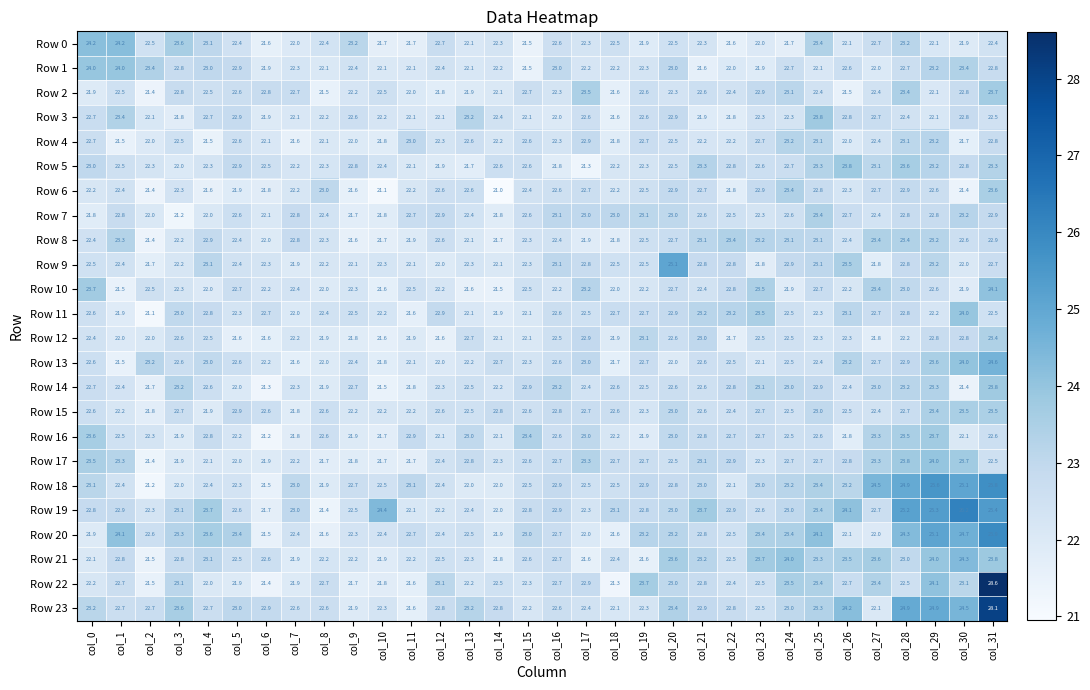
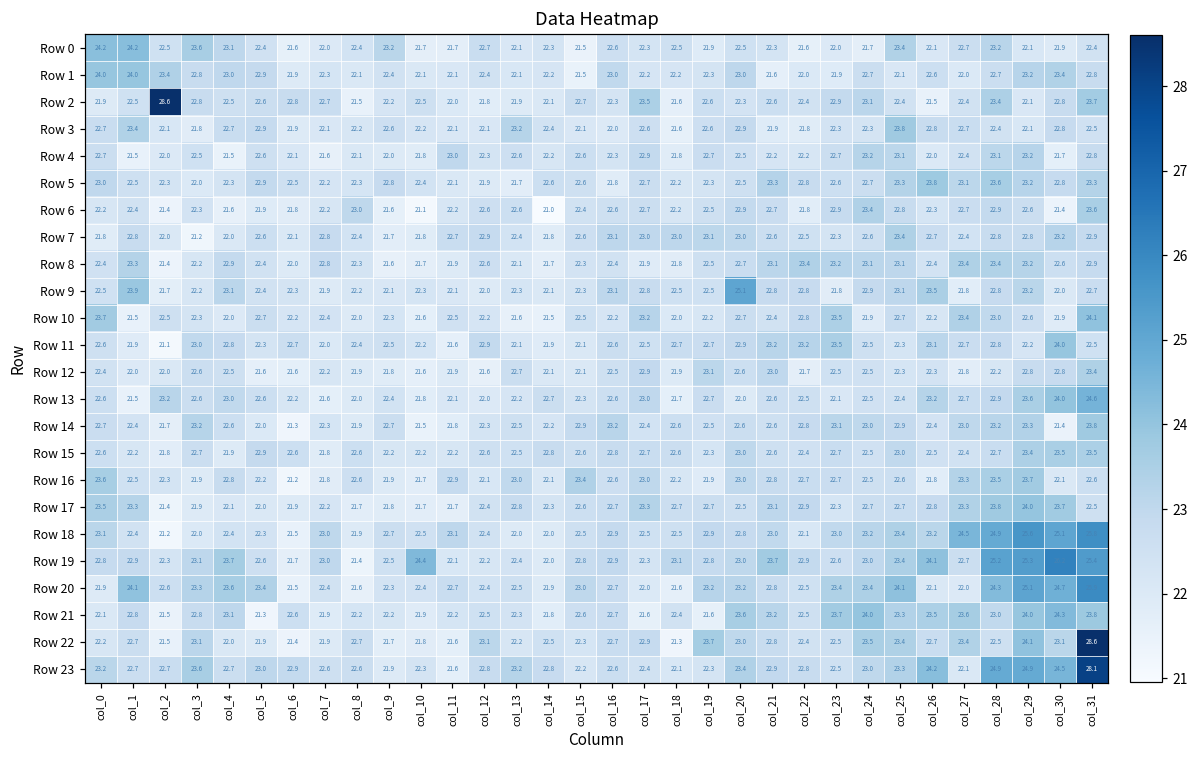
  {
    "Row 2": {
      "col_0": 21.9,
      "col_1": 22.5,
-     "col_2": 21.4,
+     "col_2": 28.6,
      "col_3": 22.8,
      "col_4": 22.5,
      "col_5": 22.6,
      "col_6": 22.8,
      "col_7": 22.7,
      "col_8": 21.5,
      "col_9": 22.2,
      "col_10": 22.5,
      "col_11": 22.0,
      "col_12": 21.8,
      "col_13": 21.9,
      "col_14": 22.1,
      "col_15": 22.7,
      "col_16": 22.3,
      "col_17": 23.5,
      "col_18": 21.6,
      "col_19": 22.6,
      "col_20": 22.3,
      "col_21": 22.6,
      "col_22": 22.4,
      "col_23": 22.9,
      "col_24": 23.1,
      "col_25": 22.4,
      "col_26": 21.5,
      "col_27": 22.4,
      "col_28": 23.4,
      "col_29": 22.1,
      "col_30": 22.8,
      "col_31": 23.7
    },
    "Row 5": {
      "col_0": 23.0,
      "col_1": 22.5,
      "col_2": 22.3,
      "col_3": 22.0,
      "col_4": 22.3,
      "col_5": 22.9,
      "col_6": 22.5,
      "col_7": 22.2,
      "col_8": 22.3,
      "col_9": 22.8,
      "col_10": 22.4,
      "col_11": 22.1,
      "col_12": 21.9,
      "col_13": 21.7,
      "col_14": 22.6,
      "col_15": 22.6,
      "col_16": 21.8,
-     "col_17": 21.3,
+     "col_17": 22.7,
      "col_18": 22.2,
      "col_19": 22.3,
      "col_20": 22.5,
      "col_21": 23.3,
      "col_22": 22.8,
      "col_23": 22.6,
      "col_24": 22.7,
      "col_25": 23.3,
      "col_26": 23.8,
      "col_27": 23.1,
      "col_28": 23.6,
      "col_29": 23.2,
      "col_30": 22.8,
      "col_31": 23.3
    },
    "Row 9": {
      "col_0": 22.5,
-     "col_1": 22.4,
+     "col_1": 23.9,
      "col_2": 21.7,
      "col_3": 22.2,
      "col_4": 23.1,
      "col_5": 22.4,
      "col_6": 22.3,
      "col_7": 21.9,
      "col_8": 22.2,
      "col_9": 22.1,
      "col_10": 22.3,
      "col_11": 22.1,
      "col_12": 22.0,
      "col_13": 22.3,
      "col_14": 22.1,
      "col_15": 22.3,
      "col_16": 23.1,
      "col_17": 22.8,
      "col_18": 22.5,
      "col_19": 22.5,
      "col_21": 22.8,
      "col_22": 22.8,
      "col_23": 21.8,
      "col_24": 22.9,
      "col_25": 23.1,
      "col_26": 23.5,
      "col_27": 21.8,
      "col_28": 22.8,
      "col_29": 23.2,
      "col_30": 22.0,
      "col_31": 22.7
    },
    "Row 21": {
      "col_0": 22.1,
      "col_1": 22.8,
      "col_2": 21.5,
      "col_3": 22.8,
      "col_4": 23.1,
-     "col_5": 22.5,
+     "col_5": 21.3,
      "col_6": 22.6,
      "col_7": 21.9,
      "col_8": 22.2,
      "col_9": 22.2,
      "col_10": 21.9,
      "col_11": 22.2,
      "col_12": 22.5,
      "col_13": 22.3,
      "col_14": 21.8,
      "col_15": 22.6,
      "col_16": 22.7,
      "col_17": 21.6,
      "col_18": 22.4,
      "col_19": 21.6,
      "col_20": 23.6,
      "col_21": 23.2,
      "col_22": 22.5,
      "col_23": 23.7,
      "col_24": 24.0,
      "col_25": 23.3,
      "col_26": 23.5,
      "col_27": 23.6,
      "col_28": 23.0,
      "col_29": 24.0,
      "col_30": 24.3,
      "col_31": 23.8
    }
  }
